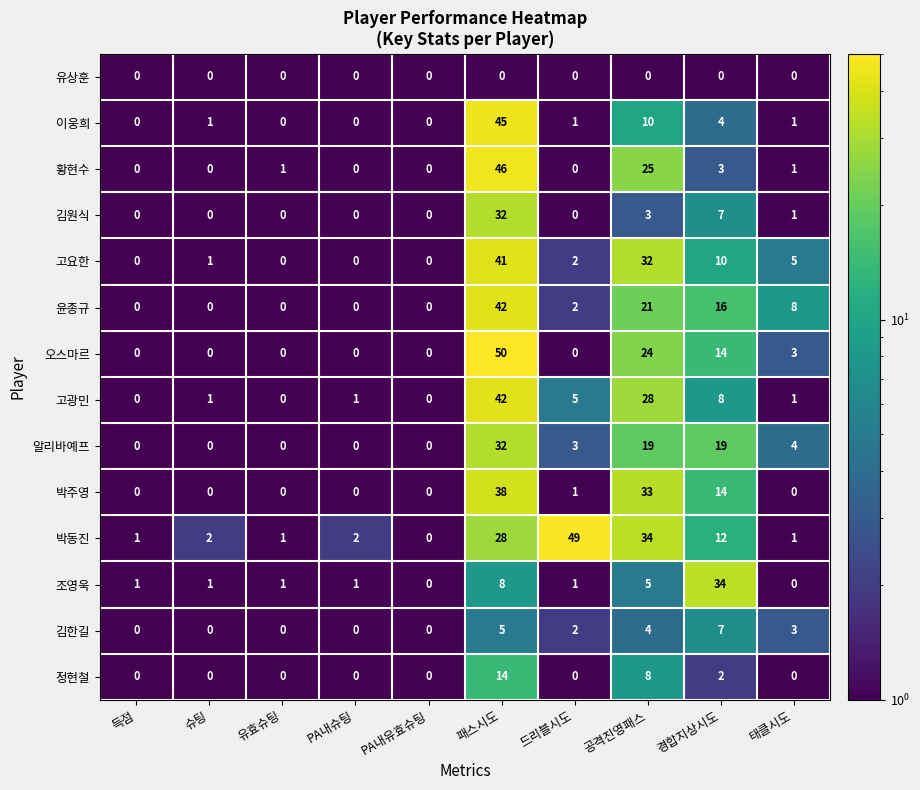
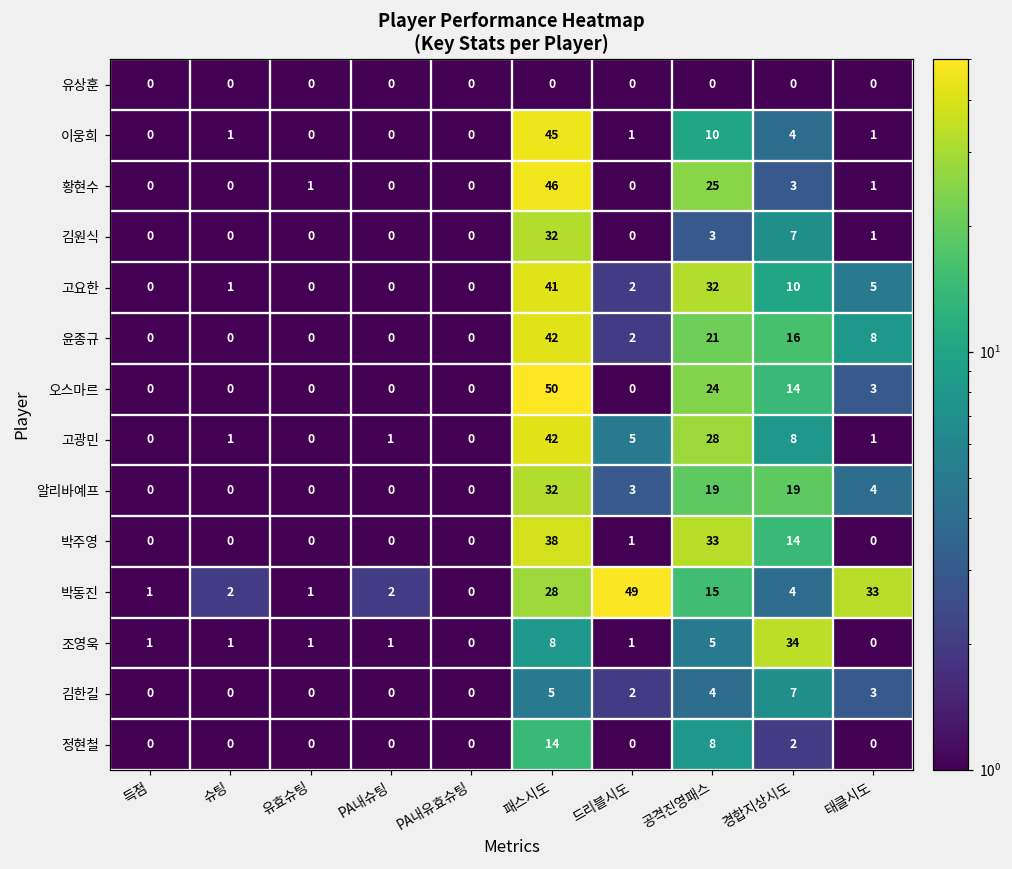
  {
    "유상훈": {
      "득점": 0,
      "슈팅": 0,
      "유효슈팅": 0,
      "PA내슈팅": 0,
      "PA내유효슈팅": 0,
      "패스시도": 0,
      "드리블시도": 0,
      "공격진영패스": 0,
      "경합지상시도": 0,
      "태클시도": 0
    },
    "이웅희": {
      "득점": 0,
      "슈팅": 1,
      "유효슈팅": 0,
      "PA내슈팅": 0,
      "PA내유효슈팅": 0,
      "패스시도": 45,
      "드리블시도": 1,
      "공격진영패스": 10,
      "경합지상시도": 4,
      "태클시도": 1
    },
    "황현수": {
      "득점": 0,
      "슈팅": 0,
      "유효슈팅": 1,
      "PA내슈팅": 0,
      "PA내유효슈팅": 0,
      "패스시도": 46,
      "드리블시도": 0,
      "공격진영패스": 25,
      "경합지상시도": 3,
      "태클시도": 1
    },
    "김원식": {
      "득점": 0,
      "슈팅": 0,
      "유효슈팅": 0,
      "PA내슈팅": 0,
      "PA내유효슈팅": 0,
      "패스시도": 32,
      "드리블시도": 0,
      "공격진영패스": 3,
      "경합지상시도": 7,
      "태클시도": 1
    },
    "고요한": {
      "득점": 0,
      "슈팅": 1,
      "유효슈팅": 0,
      "PA내슈팅": 0,
      "PA내유효슈팅": 0,
      "패스시도": 41,
      "드리블시도": 2,
      "공격진영패스": 32,
      "경합지상시도": 10,
      "태클시도": 5
    },
    "윤종규": {
      "득점": 0,
      "슈팅": 0,
      "유효슈팅": 0,
      "PA내슈팅": 0,
      "PA내유효슈팅": 0,
      "패스시도": 42,
      "드리블시도": 2,
      "공격진영패스": 21,
      "경합지상시도": 16,
      "태클시도": 8
    },
    "오스마르": {
      "득점": 0,
      "슈팅": 0,
      "유효슈팅": 0,
      "PA내슈팅": 0,
      "PA내유효슈팅": 0,
      "패스시도": 50,
      "드리블시도": 0,
      "공격진영패스": 24,
      "경합지상시도": 14,
      "태클시도": 3
    },
    "고광민": {
      "득점": 0,
      "슈팅": 1,
      "유효슈팅": 0,
      "PA내슈팅": 1,
      "PA내유효슈팅": 0,
      "패스시도": 42,
      "드리블시도": 5,
      "공격진영패스": 28,
      "경합지상시도": 8,
      "태클시도": 1
    },
    "알리바예프": {
      "득점": 0,
      "슈팅": 0,
      "유효슈팅": 0,
      "PA내슈팅": 0,
      "PA내유효슈팅": 0,
      "패스시도": 32,
      "드리블시도": 3,
      "공격진영패스": 19,
      "경합지상시도": 19,
      "태클시도": 4
    },
    "박주영": {
      "득점": 0,
      "슈팅": 0,
      "유효슈팅": 0,
      "PA내슈팅": 0,
      "PA내유효슈팅": 0,
      "패스시도": 38,
      "드리블시도": 1,
      "공격진영패스": 33,
      "경합지상시도": 14,
      "태클시도": 0
    },
    "박동진": {
      "득점": 1,
      "슈팅": 2,
      "유효슈팅": 1,
      "PA내슈팅": 2,
      "PA내유효슈팅": 0,
      "패스시도": 28,
      "드리블시도": 49,
-     "공격진영패스": 34,
-     "경합지상시도": 12,
-     "태클시도": 1
+     "공격진영패스": 15,
+     "경합지상시도": 4,
+     "태클시도": 33
    },
    "조영욱": {
      "득점": 1,
      "슈팅": 1,
      "유효슈팅": 1,
      "PA내슈팅": 1,
      "PA내유효슈팅": 0,
      "패스시도": 8,
      "드리블시도": 1,
      "공격진영패스": 5,
      "경합지상시도": 34,
      "태클시도": 0
    },
    "김한길": {
      "득점": 0,
      "슈팅": 0,
      "유효슈팅": 0,
      "PA내슈팅": 0,
      "PA내유효슈팅": 0,
      "패스시도": 5,
      "드리블시도": 2,
      "공격진영패스": 4,
      "경합지상시도": 7,
      "태클시도": 3
    },
    "정현철": {
      "득점": 0,
      "슈팅": 0,
      "유효슈팅": 0,
      "PA내슈팅": 0,
      "PA내유효슈팅": 0,
      "패스시도": 14,
      "드리블시도": 0,
      "공격진영패스": 8,
      "경합지상시도": 2,
      "태클시도": 0
    }
  }
